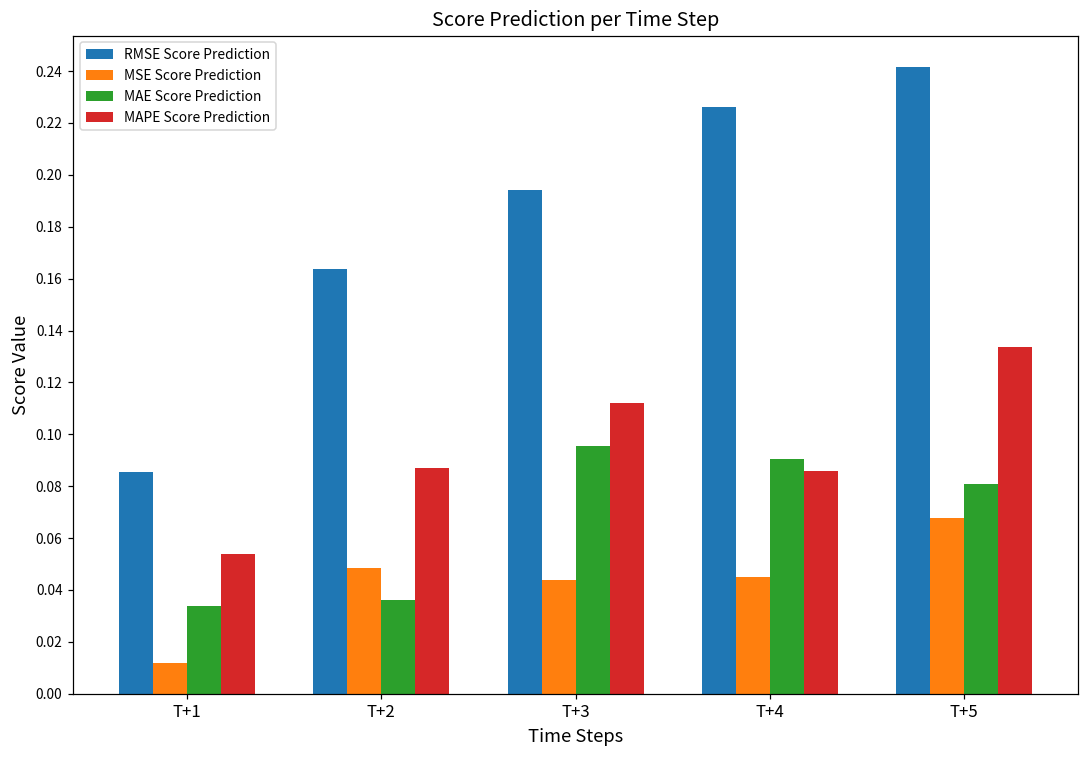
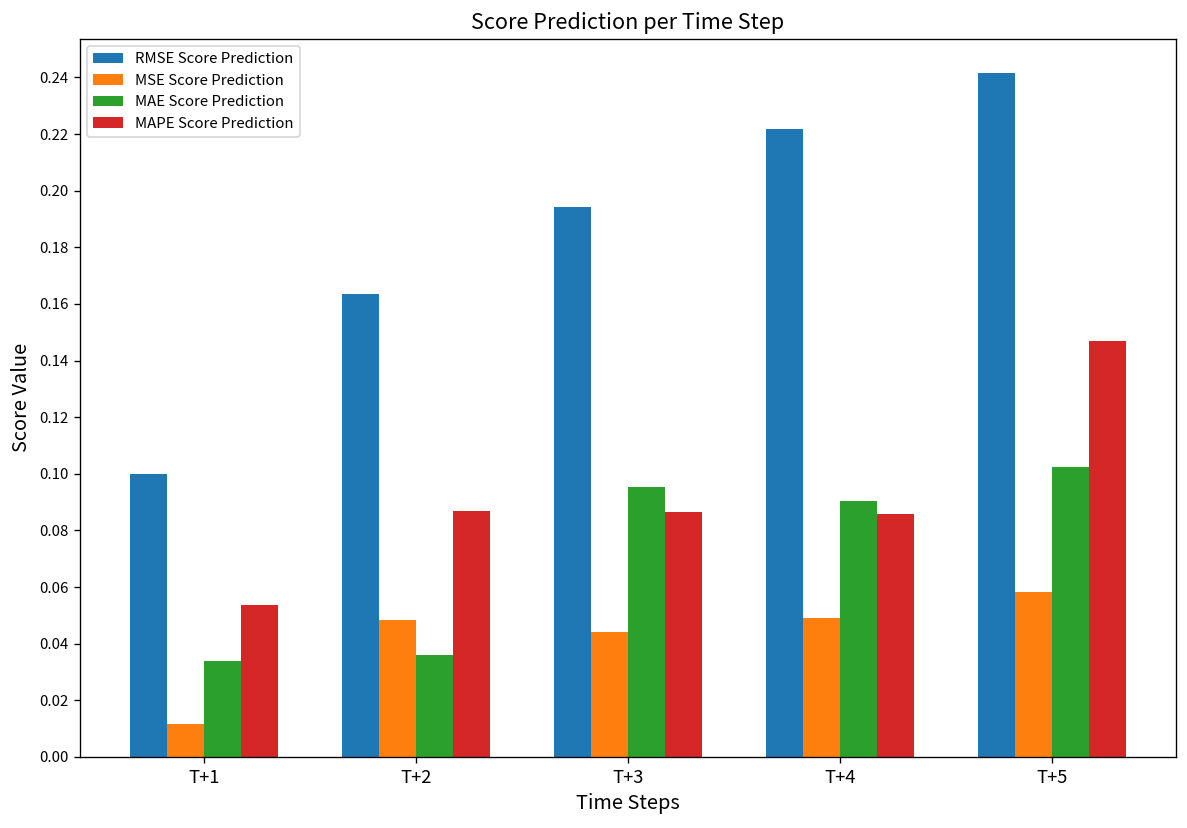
  {
    "RMSE Score Prediction": {
-     "T+1": 0.086,
+     "T+1": 0.100,
      "T+2": 0.164,
      "T+3": 0.194,
-     "T+4": 0.226,
+     "T+4": 0.222,
      "T+5": 0.242
    },
    "MSE Score Prediction": {
      "T+1": 0.012,
      "T+2": 0.048,
      "T+3": 0.044,
-     "T+4": 0.045,
-     "T+5": 0.068
+     "T+4": 0.049,
+     "T+5": 0.058
    },
    "MAE Score Prediction": {
      "T+1": 0.034,
      "T+2": 0.036,
      "T+3": 0.095,
      "T+4": 0.090,
-     "T+5": 0.081
+     "T+5": 0.102
    },
    "MAPE Score Prediction": {
      "T+1": 0.054,
      "T+2": 0.087,
-     "T+3": 0.112,
+     "T+3": 0.087,
      "T+4": 0.086,
-     "T+5": 0.134
+     "T+5": 0.147
    }
  }
